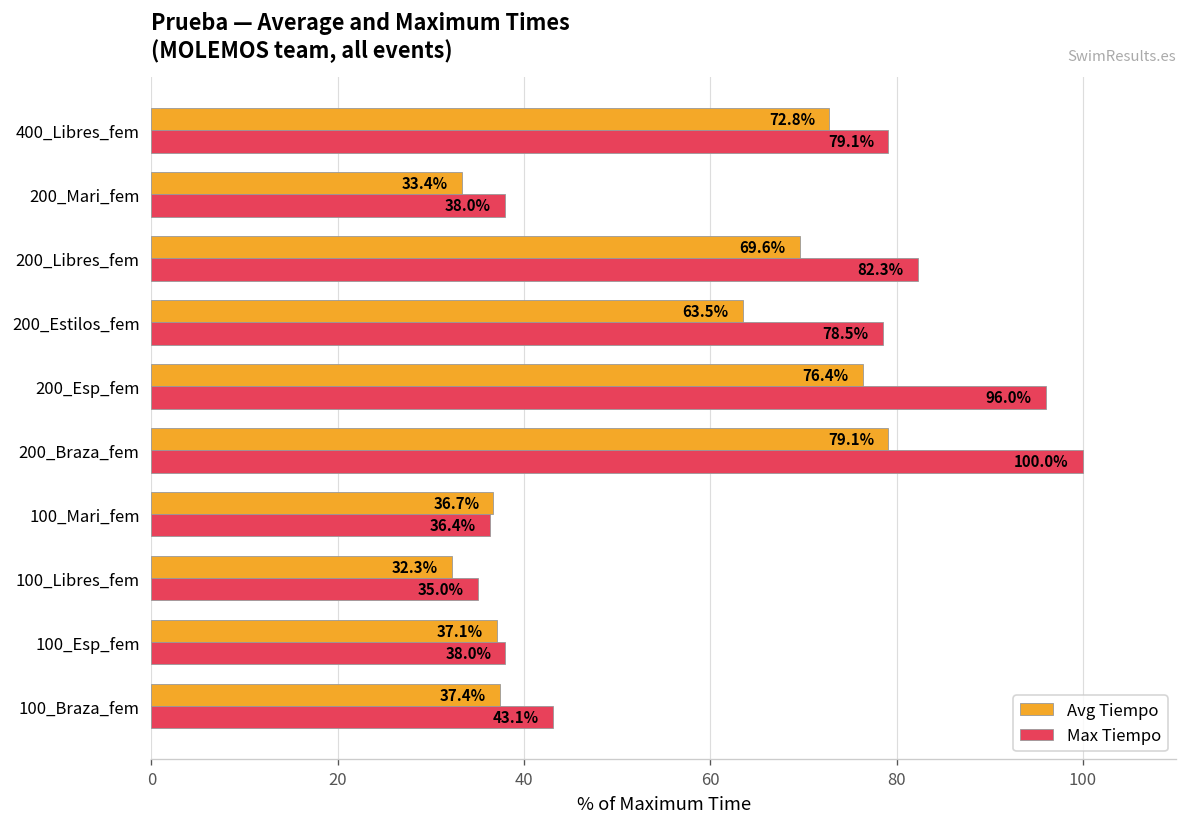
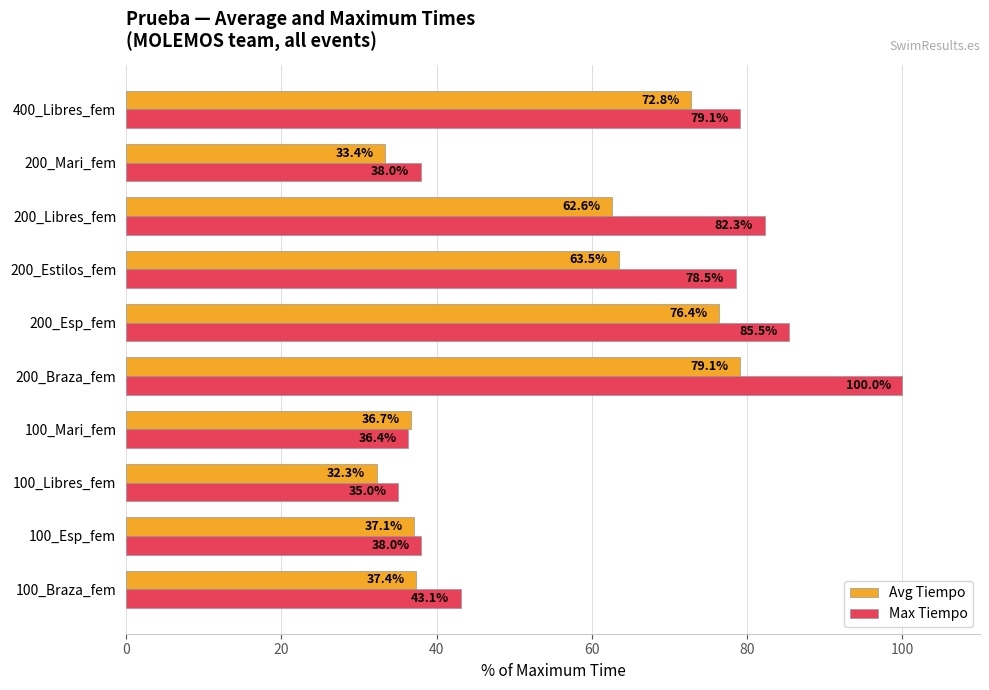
  {
    "Avg Tiempo": {
      "400_Libres_fem": "72.8%",
      "200_Mari_fem": "33.4%",
-     "200_Libres_fem": "69.6%",
+     "200_Libres_fem": "62.6%",
      "200_Estilos_fem": "63.5%",
      "200_Esp_fem": "76.4%",
      "200_Braza_fem": "79.1%",
      "100_Mari_fem": "36.7%",
      "100_Libres_fem": "32.3%",
      "100_Esp_fem": "37.1%",
      "100_Braza_fem": "37.4%"
    },
    "Max Tiempo": {
      "400_Libres_fem": "79.1%",
      "200_Mari_fem": "38.0%",
      "200_Libres_fem": "82.3%",
      "200_Estilos_fem": "78.5%",
-     "200_Esp_fem": "96.0%",
+     "200_Esp_fem": "85.5%",
      "200_Braza_fem": "100.0%",
      "100_Mari_fem": "36.4%",
      "100_Libres_fem": "35.0%",
      "100_Esp_fem": "38.0%",
      "100_Braza_fem": "43.1%"
    }
  }
